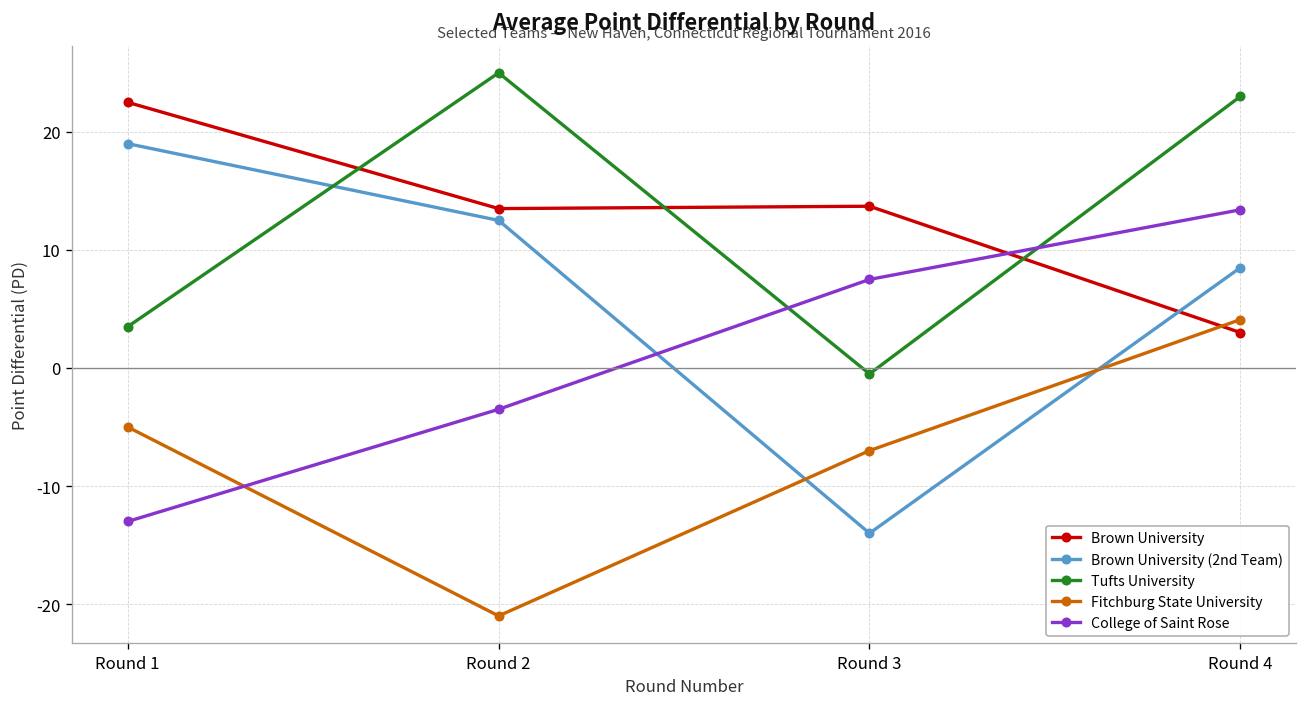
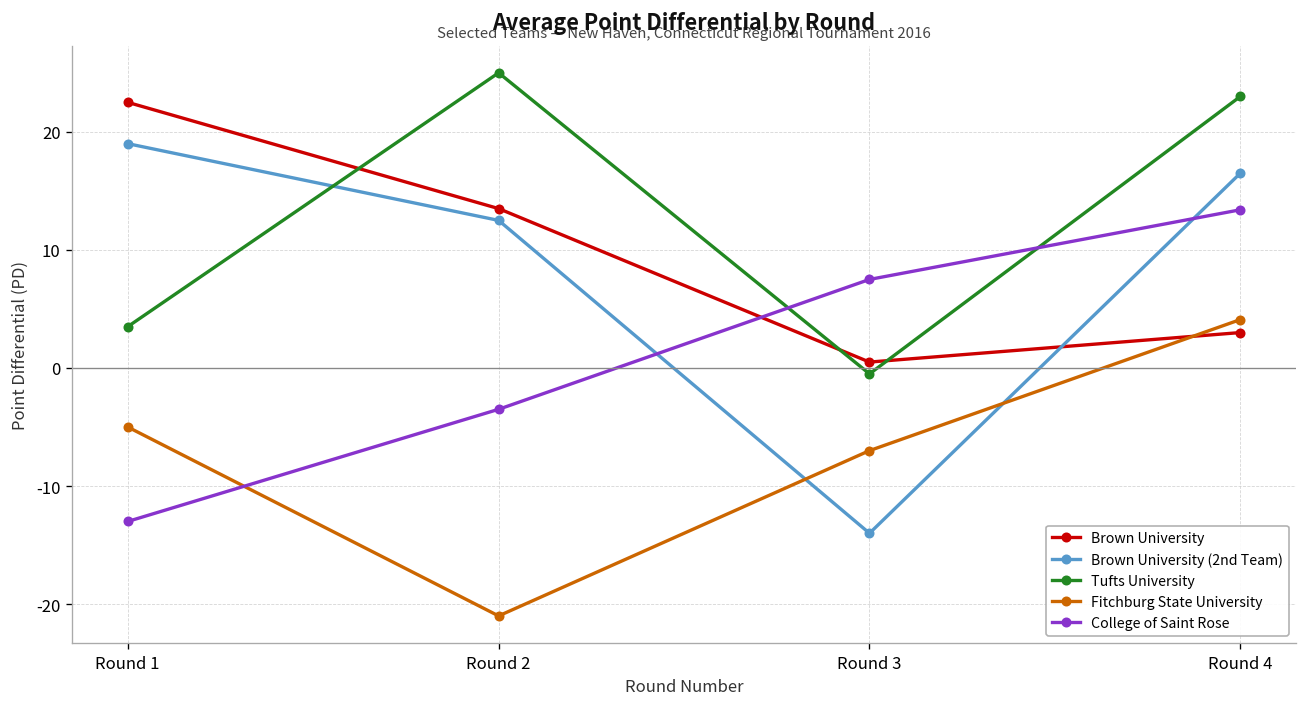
  {
    "Brown University": {
      "Round 1": 23,
      "Round 2": 14,
-     "Round 3": 14,
+     "Round 3": 1,
      "Round 4": 3
    },
    "Brown University (2nd Team)": {
      "Round 1": 19,
      "Round 2": 13,
      "Round 3": -14,
-     "Round 4": 9
+     "Round 4": 17
    },
    "Tufts University": {
      "Round 1": 4,
      "Round 2": 25,
      "Round 3": -1,
      "Round 4": 23
    },
    "Fitchburg State University": {
      "Round 1": -5,
      "Round 2": -21,
      "Round 3": -7,
      "Round 4": 4
    },
    "College of Saint Rose": {
      "Round 1": -13,
      "Round 2": -4,
      "Round 3": 8,
      "Round 4": 13
    }
  }
